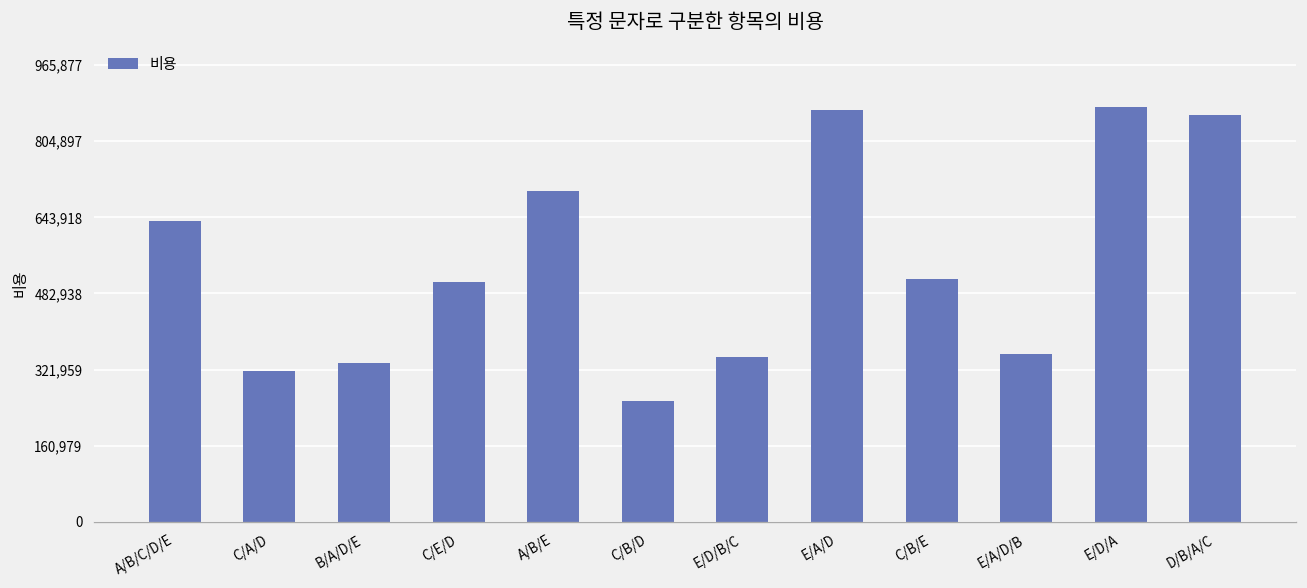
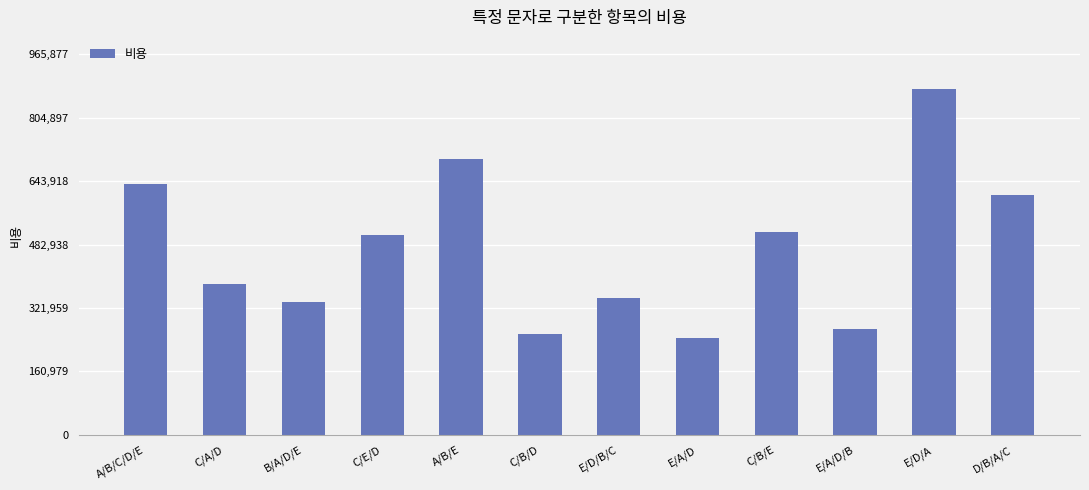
  {
    "A/B/C/D/E": "640,000",
-   "C/A/D": "320,000",
+   "C/A/D": "380,000",
    "B/A/D/E": "340,000",
    "C/E/D": "510,000",
    "A/B/E": "700,000",
    "C/B/D": "260,000",
    "E/D/B/C": "350,000",
-   "E/A/D": "870,000",
+   "E/A/D": "250,000",
    "C/B/E": "510,000",
-   "E/A/D/B": "350,000",
+   "E/A/D/B": "270,000",
    "E/D/A": "880,000",
-   "D/B/A/C": "860,000"
+   "D/B/A/C": "610,000"
  }
